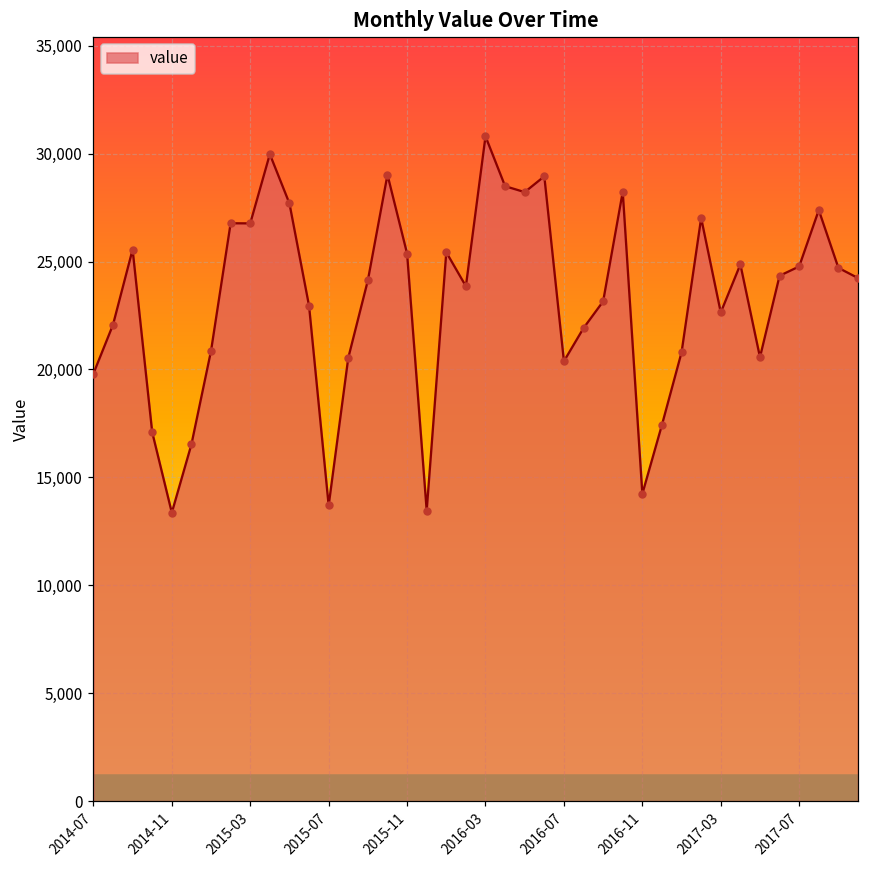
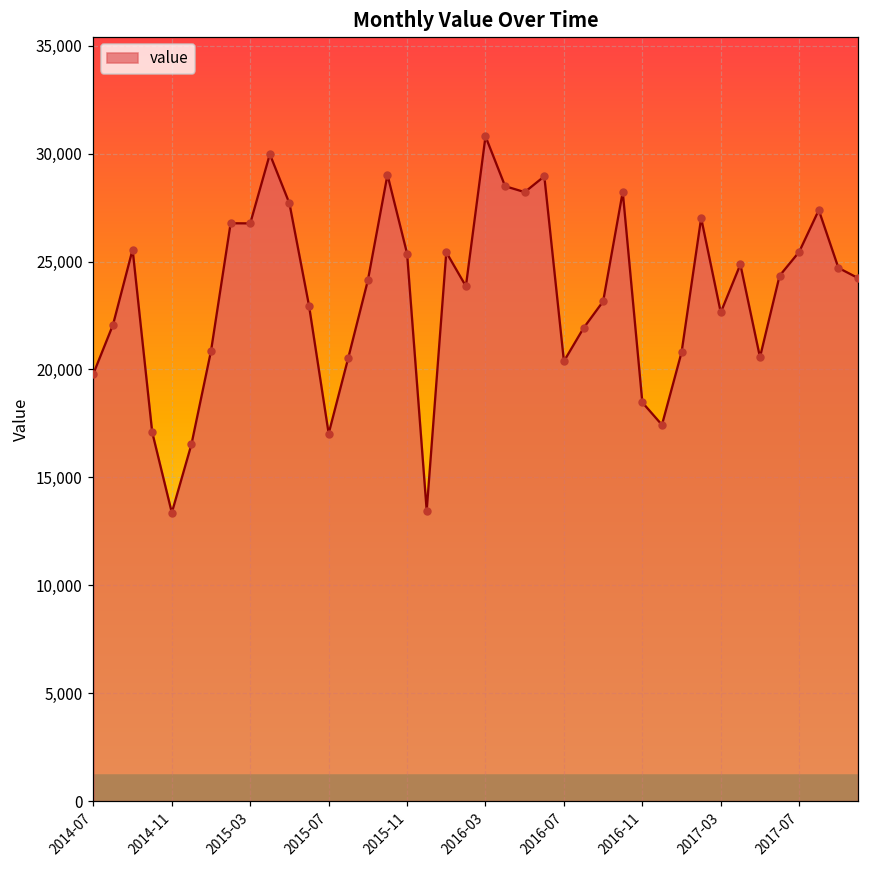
  {
    "2014-07": "19,800",
    "2014-11": "13,400",
    "2015-03": "26,800",
-   "2015-07": "13,700",
+   "2015-07": "17,000",
    "2015-11": "25,400",
    "2016-03": "30,800",
    "2016-07": "20,400",
-   "2016-11": "14,200",
+   "2016-11": "18,500",
    "2017-03": "22,600",
-   "2017-07": "24,800"
+   "2017-07": "25,400"
  }
